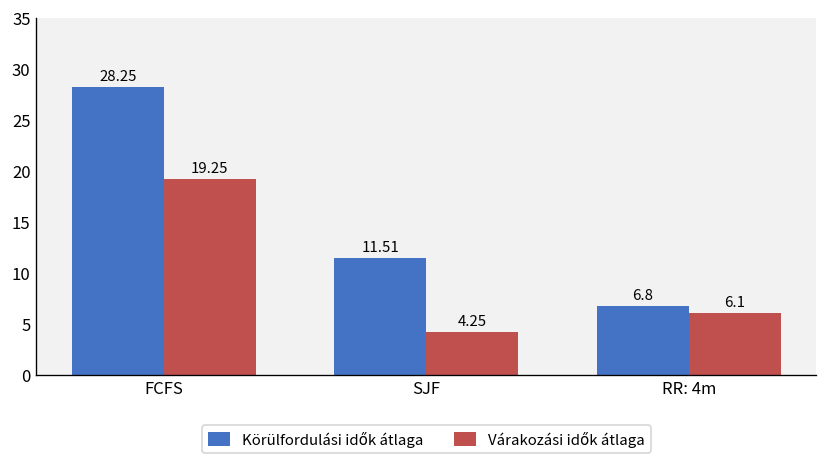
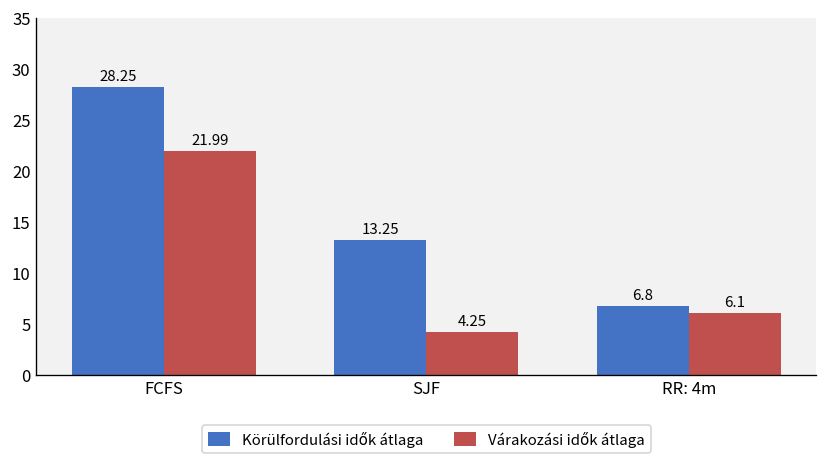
  {
    "Körülfordulási idők átlaga": {
      "FCFS": 28.25,
-     "SJF": 11.51,
+     "SJF": 13.25,
      "RR: 4m": 6.8
    },
    "Várakozási idők átlaga": {
-     "FCFS": 19.25,
+     "FCFS": 21.99,
      "SJF": 4.25,
      "RR: 4m": 6.1
    }
  }
